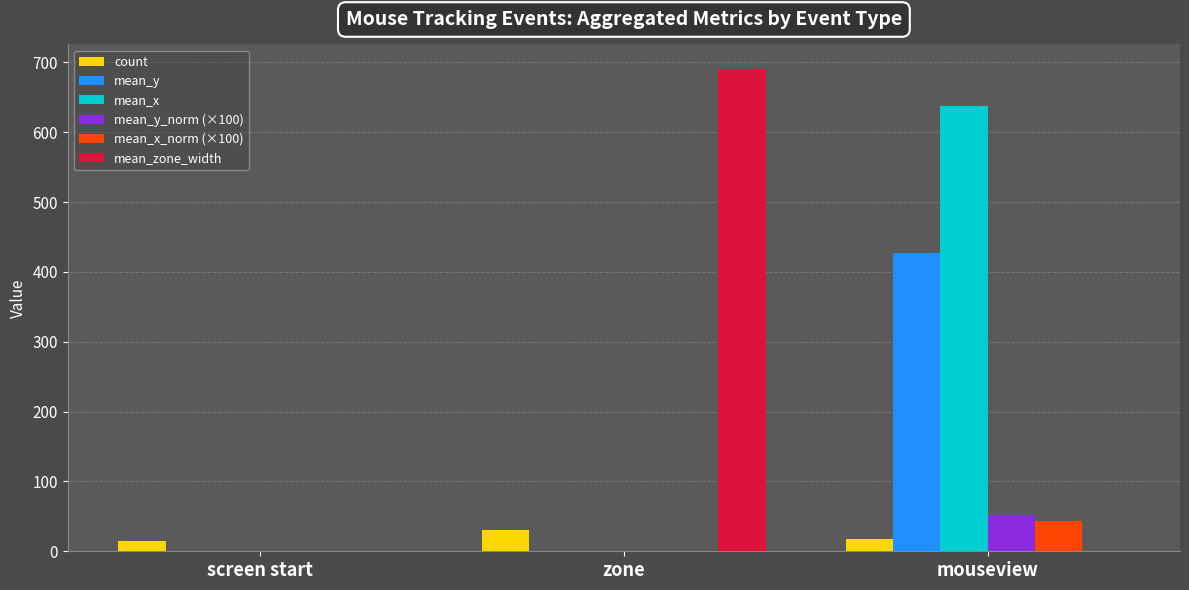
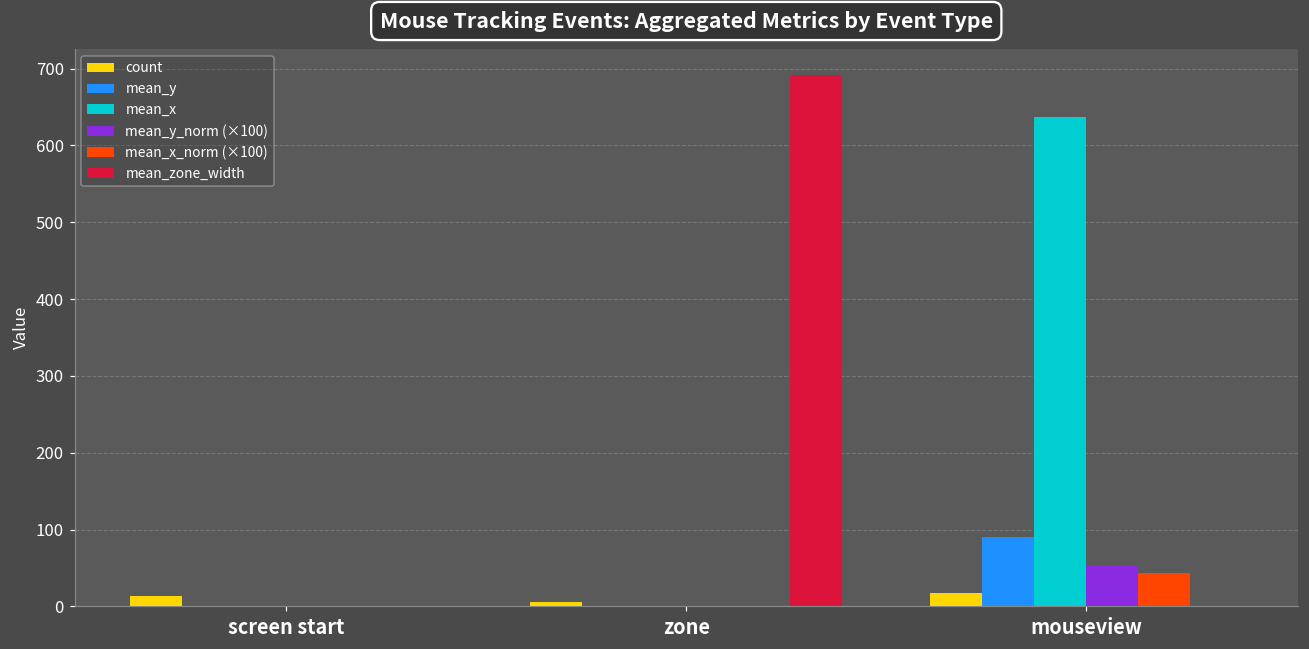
  {
    "count": {
      "screen start": 10,
-     "zone": 30,
+     "zone": 10,
      "mouseview": 20
    },
    "mean_y": {
      "screen start": 0,
      "zone": 0,
-     "mouseview": 430
+     "mouseview": 90
    },
    "mean_x": {
      "screen start": 0,
      "zone": 0,
      "mouseview": 640
    },
    "mean_y_norm (×100)": {
      "screen start": 0,
      "zone": 0,
      "mouseview": 50
    },
    "mean_x_norm (×100)": {
      "screen start": 0,
      "zone": 0,
      "mouseview": 40
    },
    "mean_zone_width": {
      "screen start": 0,
      "zone": 690,
      "mouseview": 0
    }
  }
